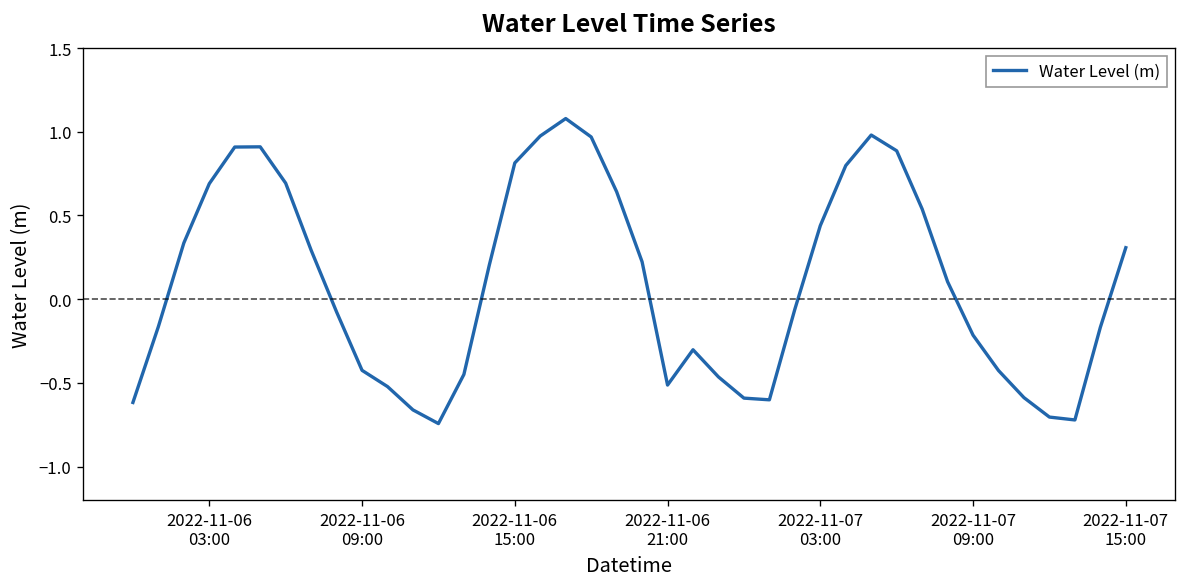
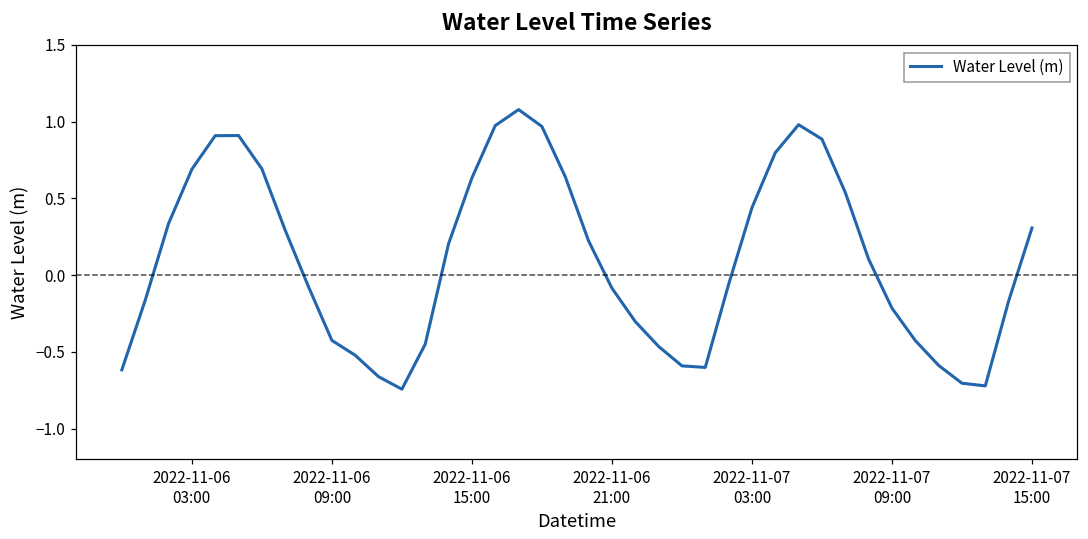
  {
    "2022-11-06 03:00": 0.69,
    "2022-11-06 09:00": -0.43,
-   "2022-11-06 15:00": 0.81,
-   "2022-11-06 21:00": -0.51,
+   "2022-11-06 15:00": 0.63,
+   "2022-11-06 21:00": -0.08,
    "2022-11-07 03:00": 0.44,
    "2022-11-07 09:00": -0.22,
    "2022-11-07 15:00": 0.31
  }
